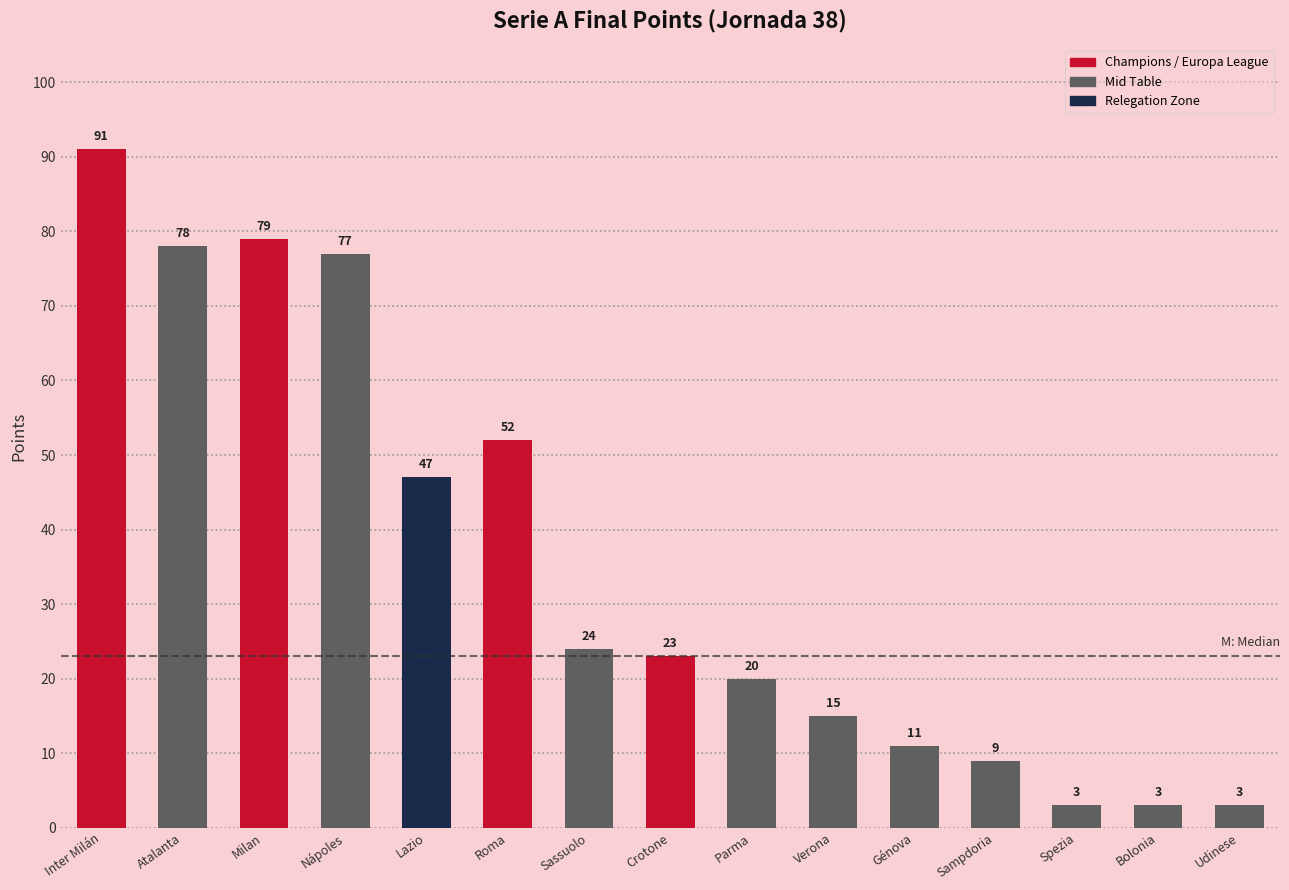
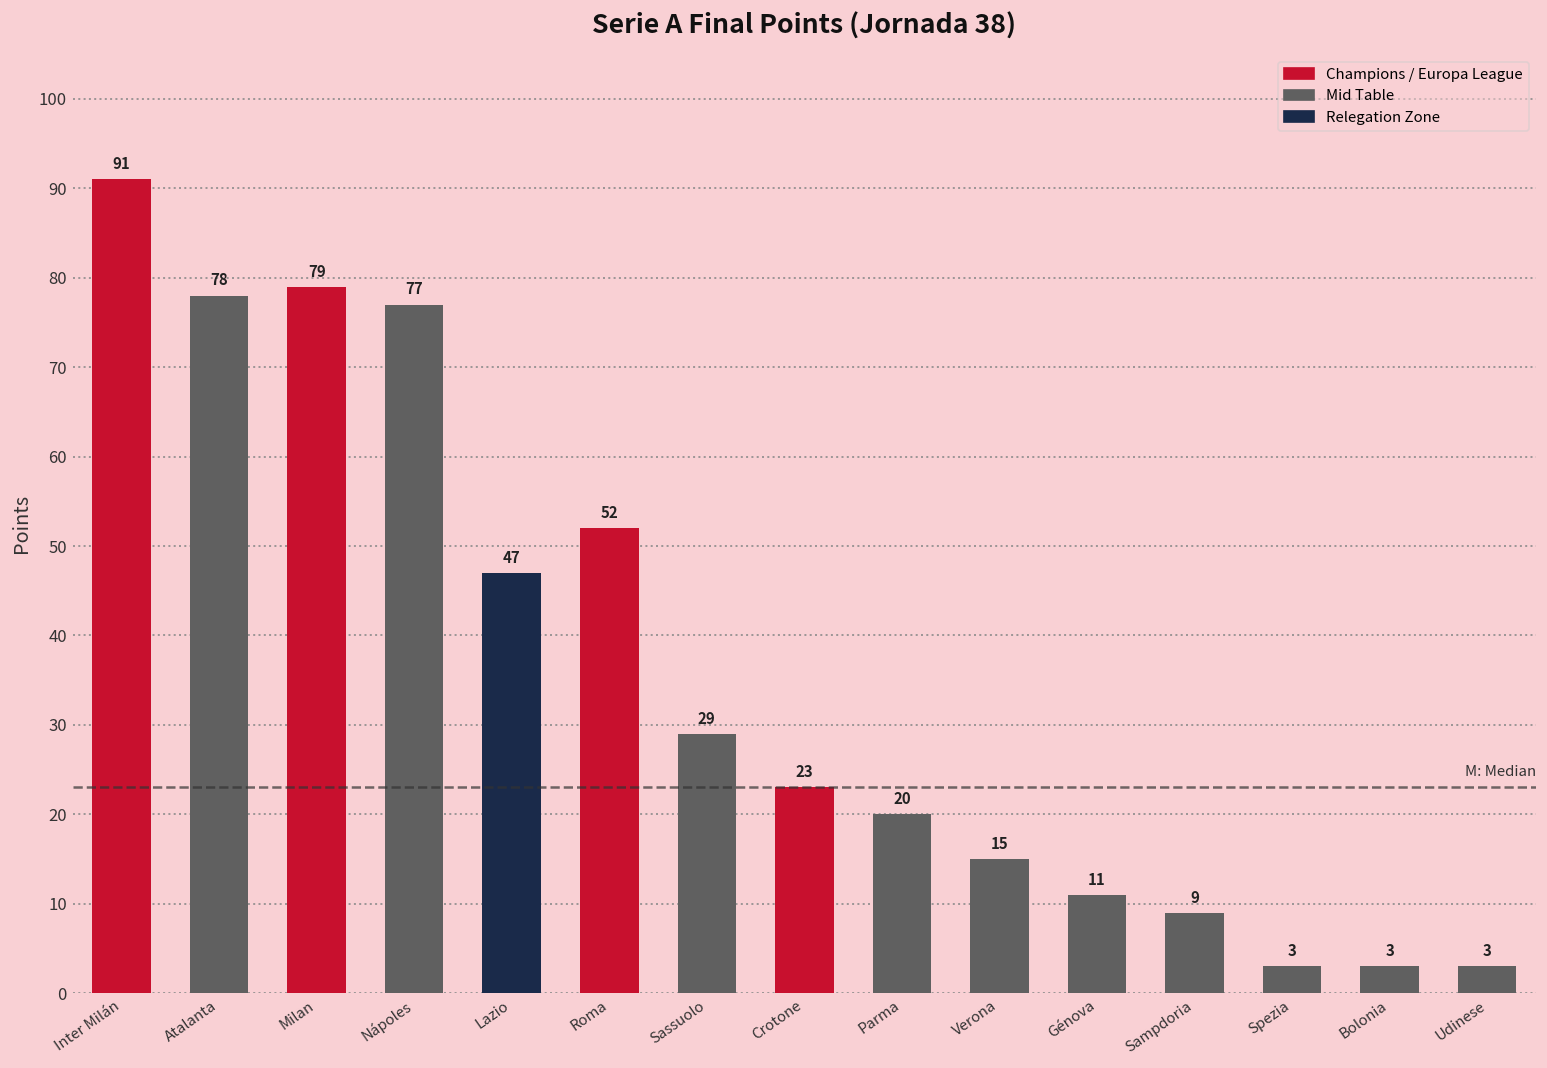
  {
    "Inter Milán": 91,
    "Atalanta": 78,
    "Milan": 79,
    "Nápoles": 77,
    "Lazio": 47,
    "Roma": 52,
-   "Sassuolo": 24,
+   "Sassuolo": 29,
    "Crotone": 23,
    "Parma": 20,
    "Verona": 15,
    "Génova": 11,
    "Sampdoria": 9,
    "Spezia": 3,
    "Bolonia": 3,
    "Udinese": 3
  }
